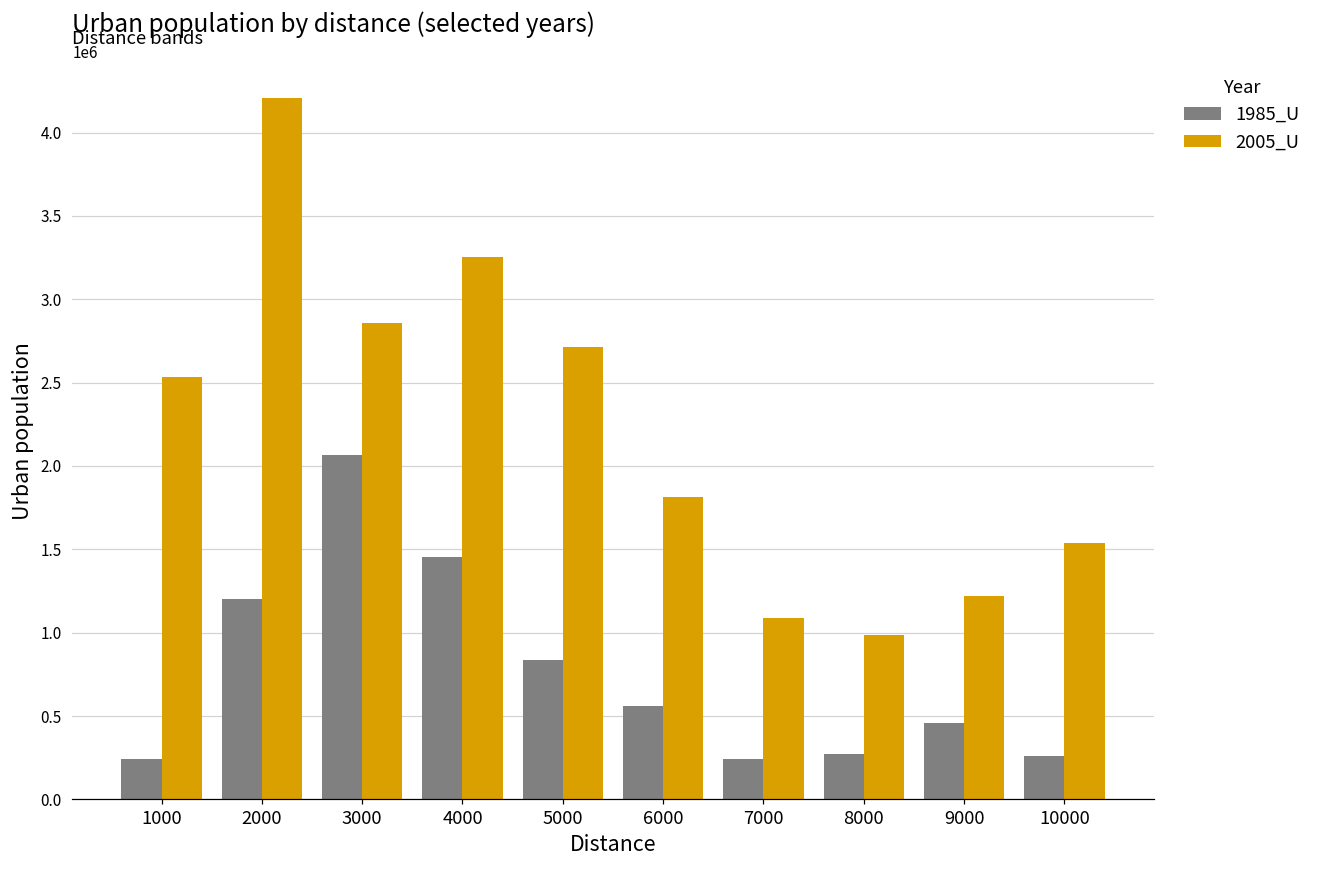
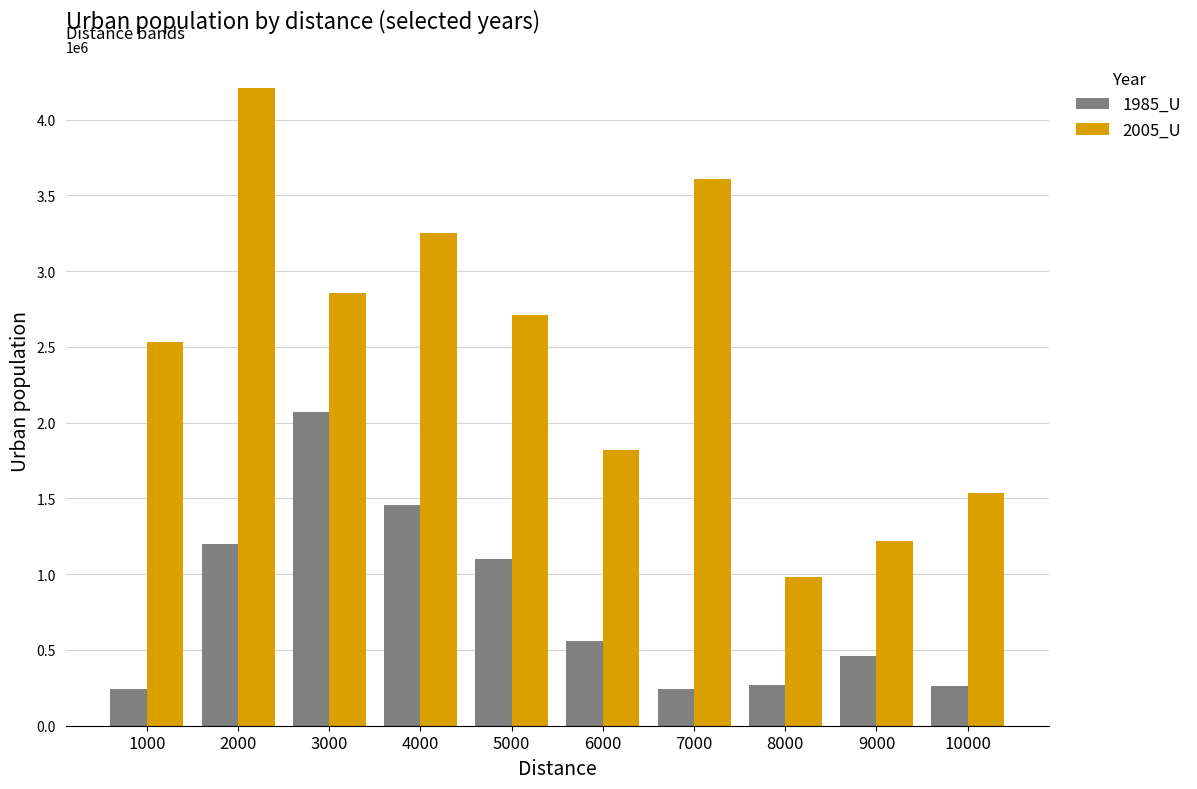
  {
    "1985_U": {
      "1000": 240000,
      "2000": 1200000,
      "3000": 2070000,
      "4000": 1450000,
-     "5000": 840000,
+     "5000": 1100000,
      "6000": 560000,
      "7000": 250000,
      "8000": 270000,
      "9000": 460000,
      "10000": 260000
    },
    "2005_U": {
      "1000": 2530000,
      "2000": 4210000,
      "3000": 2860000,
      "4000": 3250000,
      "5000": 2710000,
      "6000": 1820000,
-     "7000": 1090000,
+     "7000": 3610000,
      "8000": 980000,
      "9000": 1220000,
      "10000": 1540000
    }
  }
